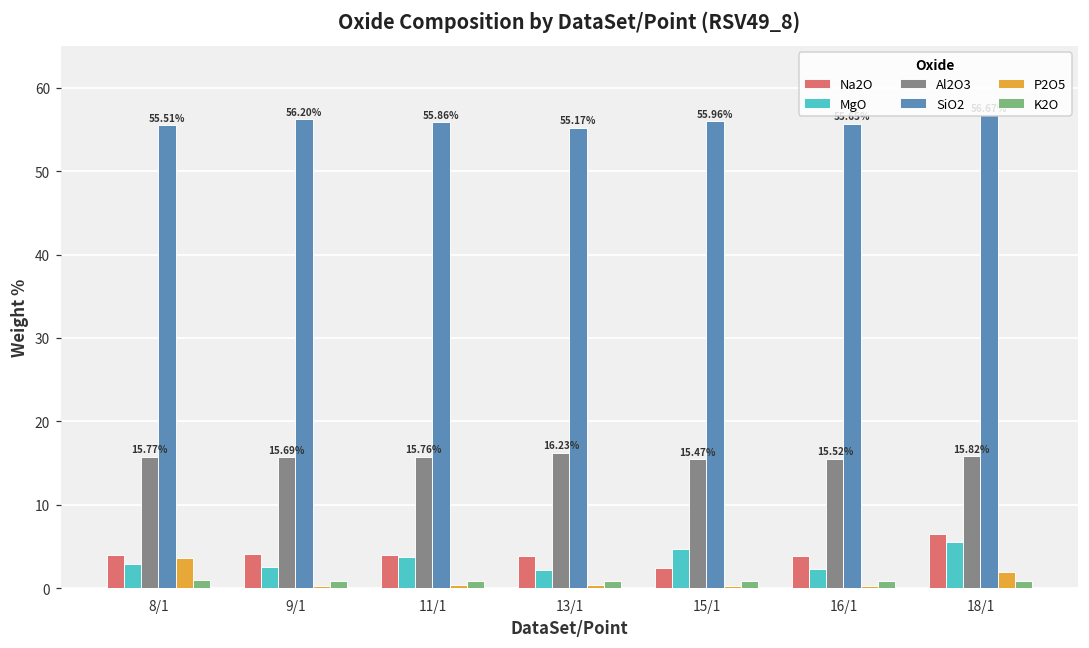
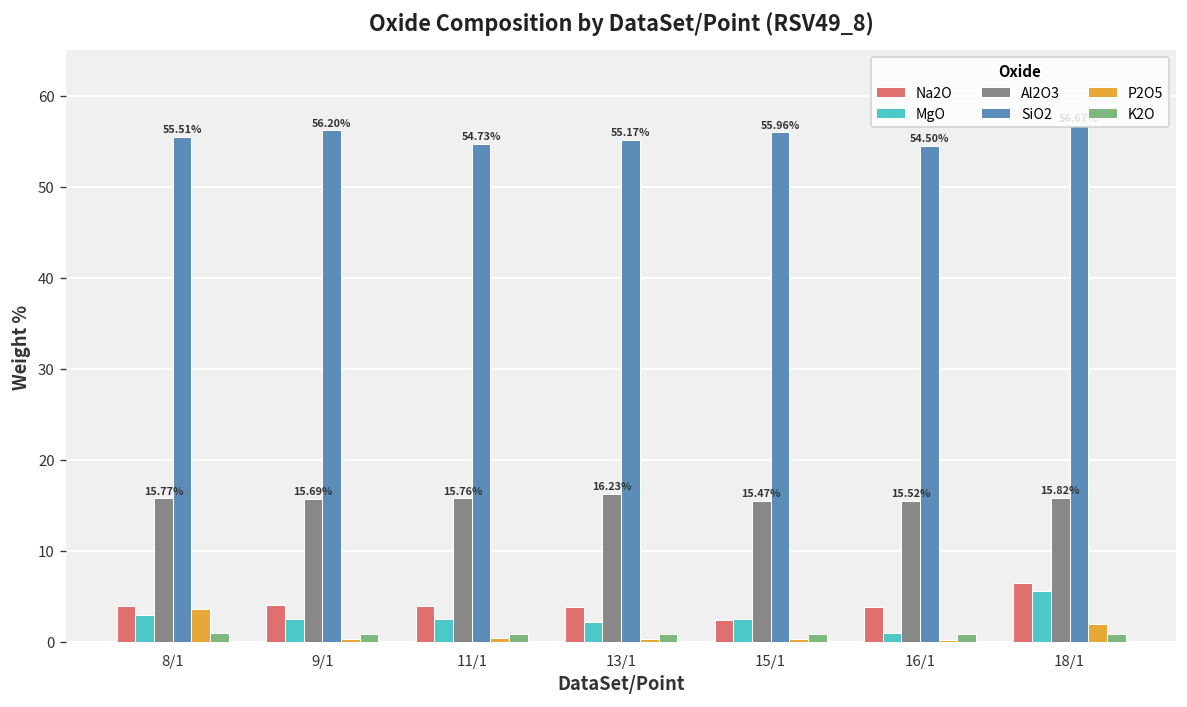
  {
    "Na2O": {
      "8/1": "4",
      "9/1": "4",
      "11/1": "4",
      "13/1": "4",
      "15/1": "2",
      "16/1": "4",
      "18/1": "6"
    },
    "MgO": {
      "8/1": "3",
      "9/1": "3",
-     "11/1": "4",
+     "11/1": "3",
      "13/1": "2",
-     "15/1": "5",
-     "16/1": "2",
+     "15/1": "3",
+     "16/1": "1",
      "18/1": "6"
    },
    "SiO2": {
      "8/1": "55.51%",
      "9/1": "56.20%",
-     "11/1": "55.86%",
+     "11/1": "54.73%",
      "13/1": "55.17%",
      "15/1": "55.96%",
-     "16/1": "56"
+     "16/1": "54"
    },
    "P2O5": {
      "8/1": "4",
      "9/1": "0",
      "11/1": "0",
      "13/1": "0",
      "18/1": "2"
    }
  }
